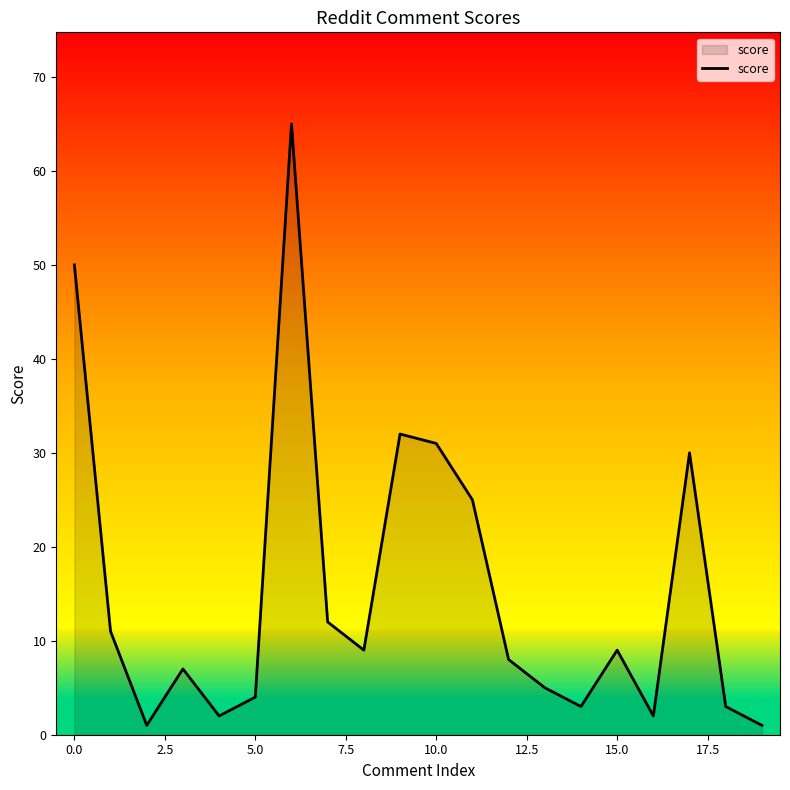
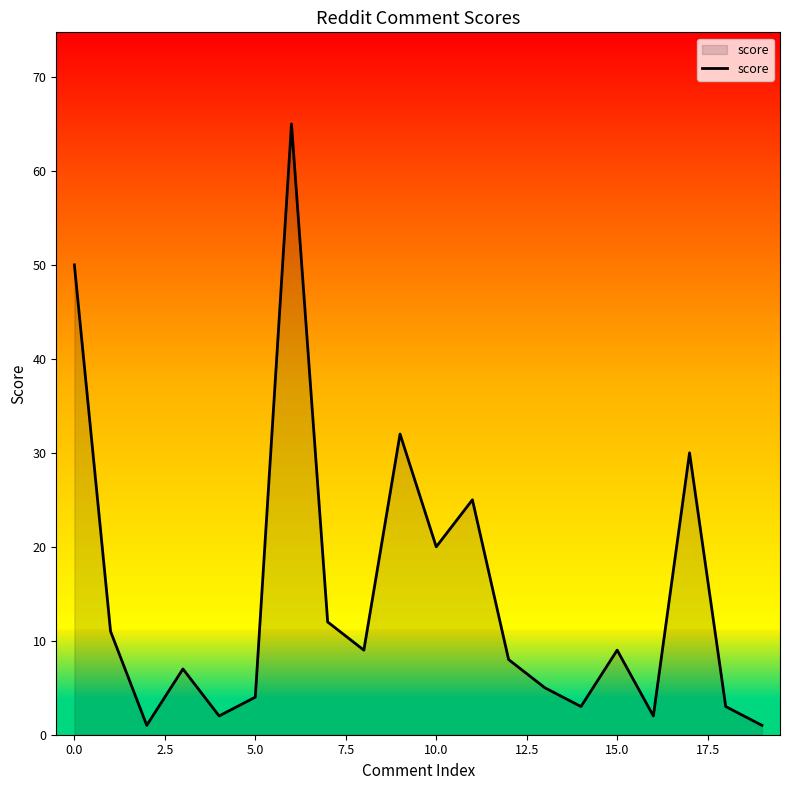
  {
    "0.0": 50,
    "5.0": 4,
-   "10.0": 31,
+   "10.0": 20,
    "15.0": 9
  }
